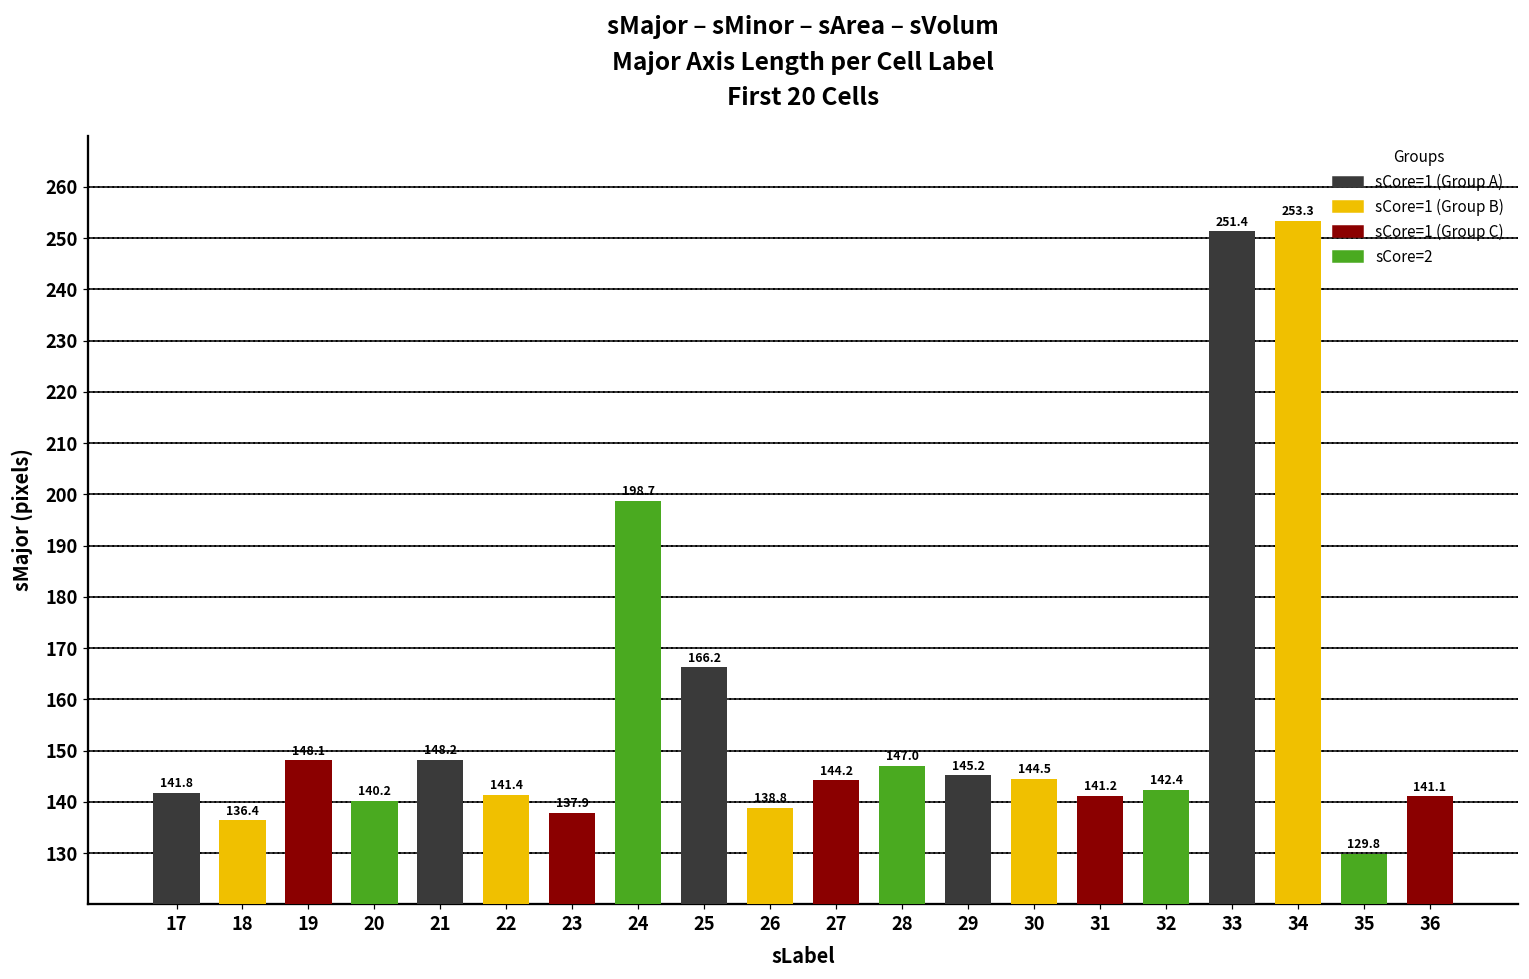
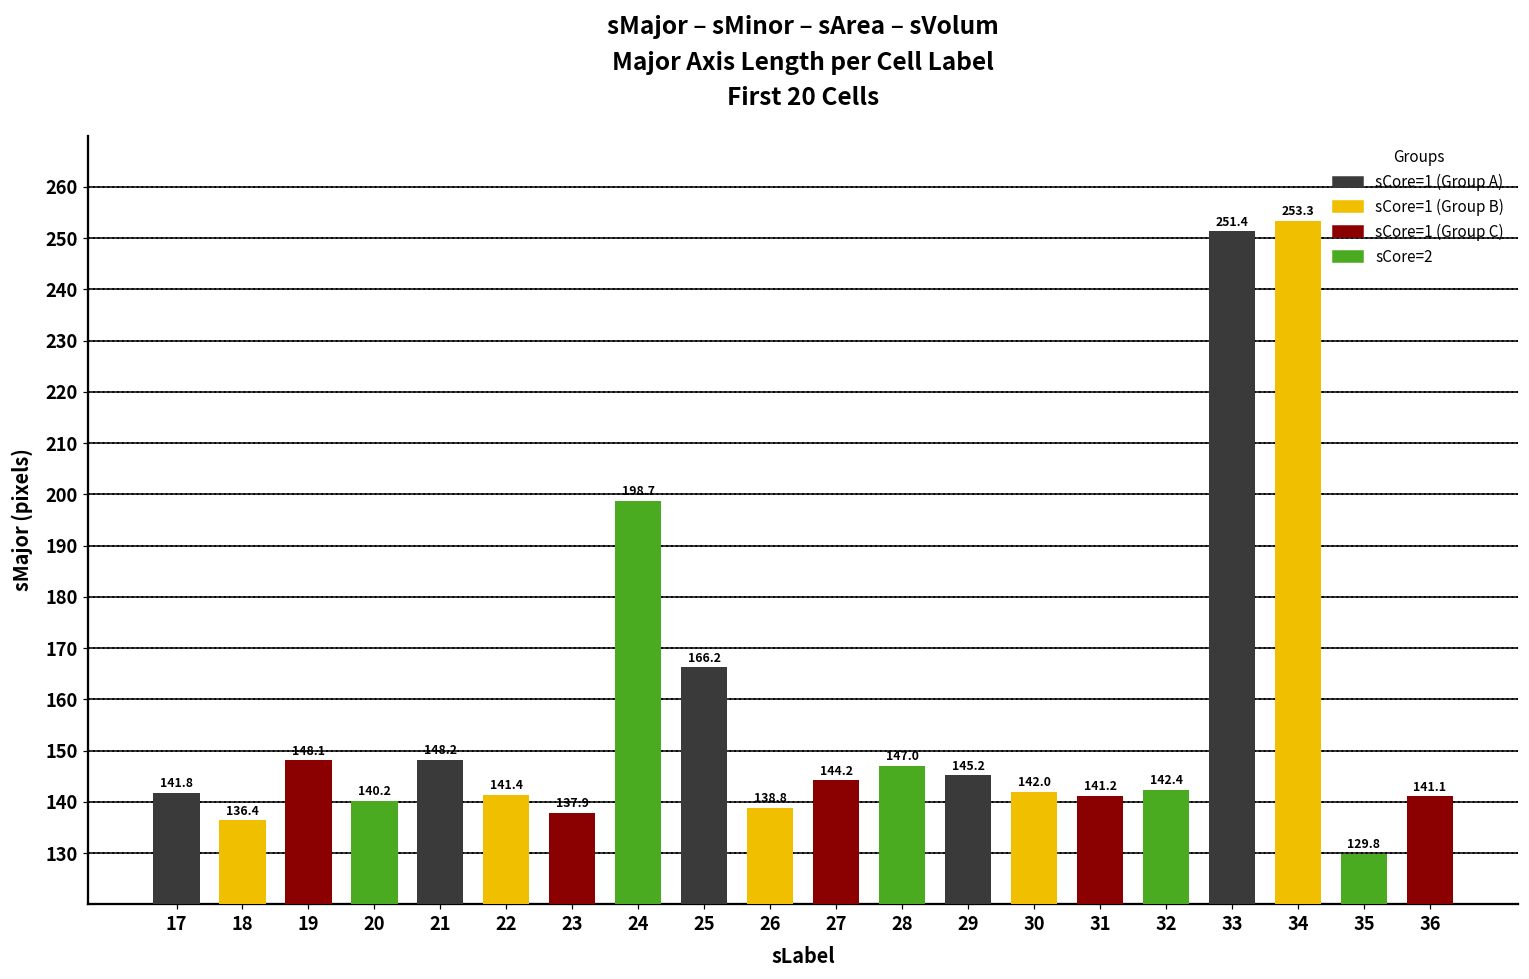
  {
    "17": 141.8,
    "18": 136.4,
    "19": 148.1,
    "20": 140.2,
    "21": 148.2,
    "22": 141.4,
    "23": 137.9,
    "24": 198.7,
    "25": 166.2,
    "26": 138.8,
    "27": 144.2,
    "28": 147.0,
    "29": 145.2,
-   "30": 144.5,
+   "30": 142.0,
    "31": 141.2,
    "32": 142.4,
    "33": 251.4,
    "34": 253.3,
    "35": 129.8,
    "36": 141.1
  }
